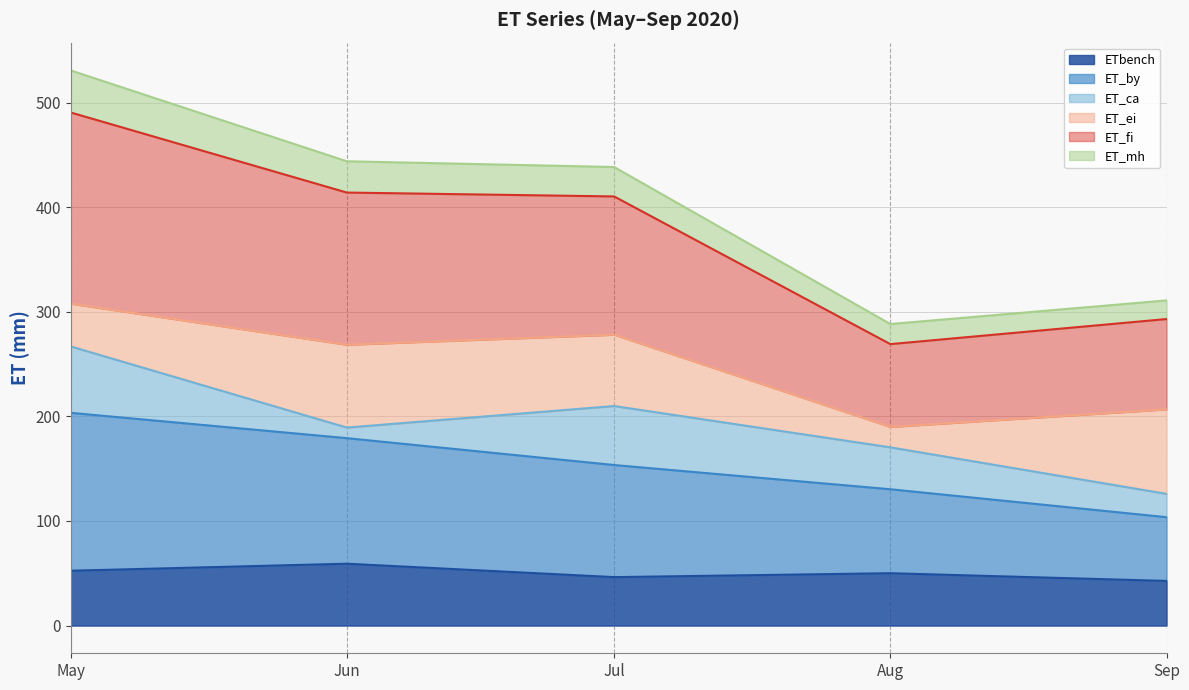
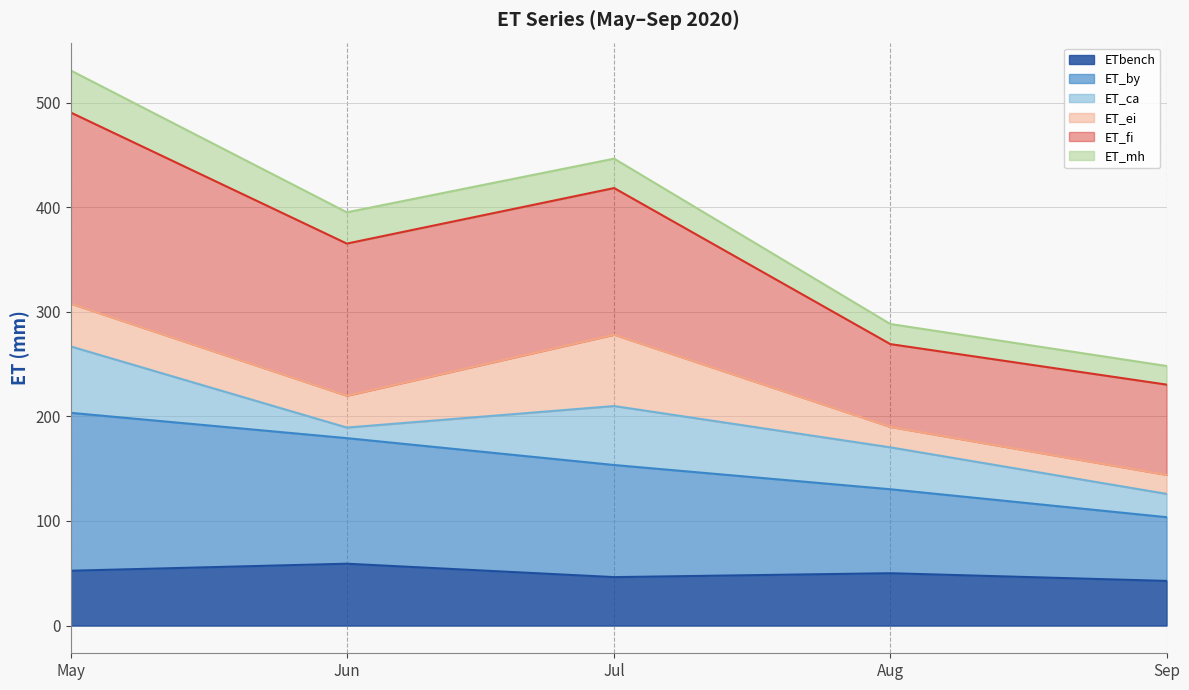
  {
    "ETbench": {
      "May": 52,
      "Jun": 59,
      "Jul": 46,
      "Aug": 50,
      "Sep": 43
    },
    "ET_by": {
      "May": 151,
      "Jun": 120,
      "Jul": 107,
      "Aug": 80,
      "Sep": 61
    },
    "ET_ca": {
      "May": 63,
      "Jun": 10,
      "Jul": 56,
      "Aug": 40,
      "Sep": 22
    },
    "ET_ei": {
      "May": 41,
-     "Jun": 79,
+     "Jun": 30,
      "Jul": 68,
      "Aug": 20,
-     "Sep": 81
+     "Sep": 18
    },
    "ET_fi": {
      "May": 183,
      "Jun": 145,
-     "Jul": 132,
+     "Jul": 140,
      "Aug": 79,
      "Sep": 86
    },
    "ET_mh": {
      "May": 40,
      "Jun": 30,
      "Jul": 28,
      "Aug": 19,
      "Sep": 18
    }
  }
